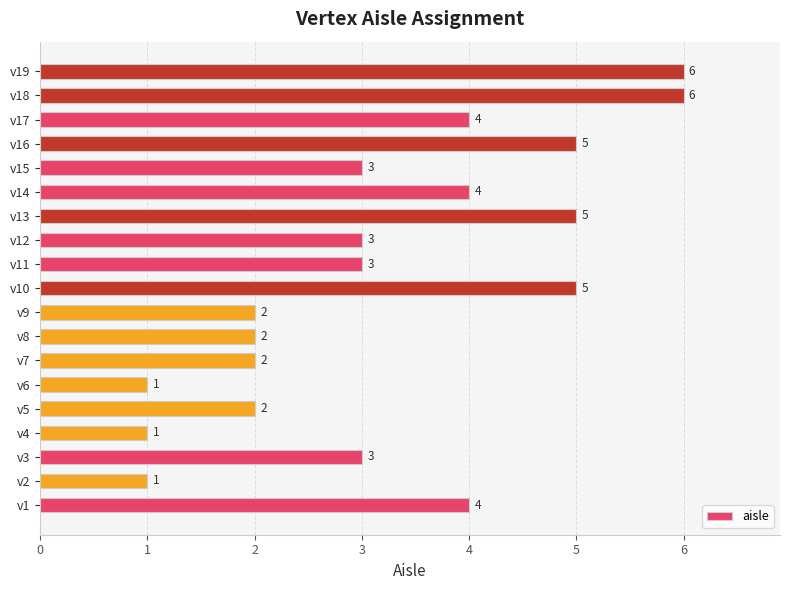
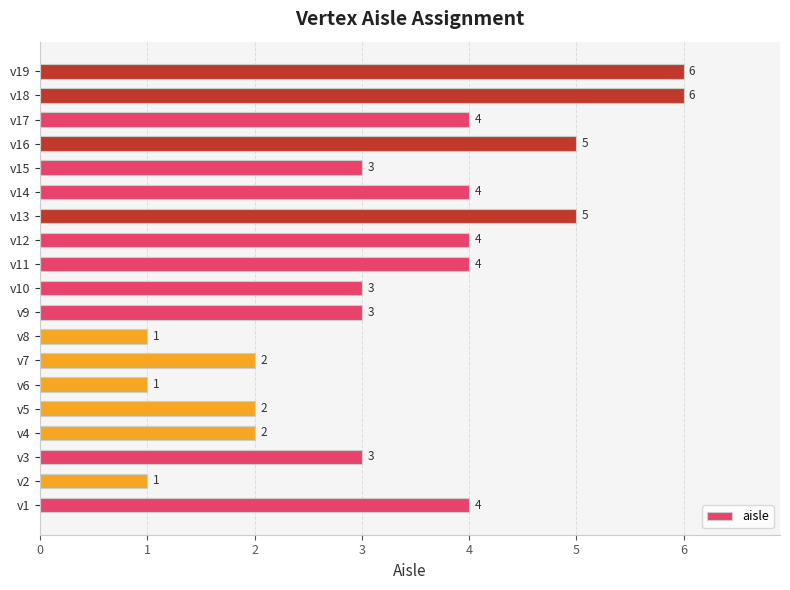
  {
    "v19": 6,
    "v18": 6,
    "v17": 4,
    "v16": 5,
    "v15": 3,
    "v14": 4,
    "v13": 5,
-   "v12": 3,
-   "v11": 3,
-   "v10": 5,
-   "v9": 2,
-   "v8": 2,
+   "v12": 4,
+   "v11": 4,
+   "v10": 3,
+   "v9": 3,
+   "v8": 1,
    "v7": 2,
    "v6": 1,
    "v5": 2,
-   "v4": 1,
+   "v4": 2,
    "v3": 3,
    "v2": 1,
    "v1": 4
  }
